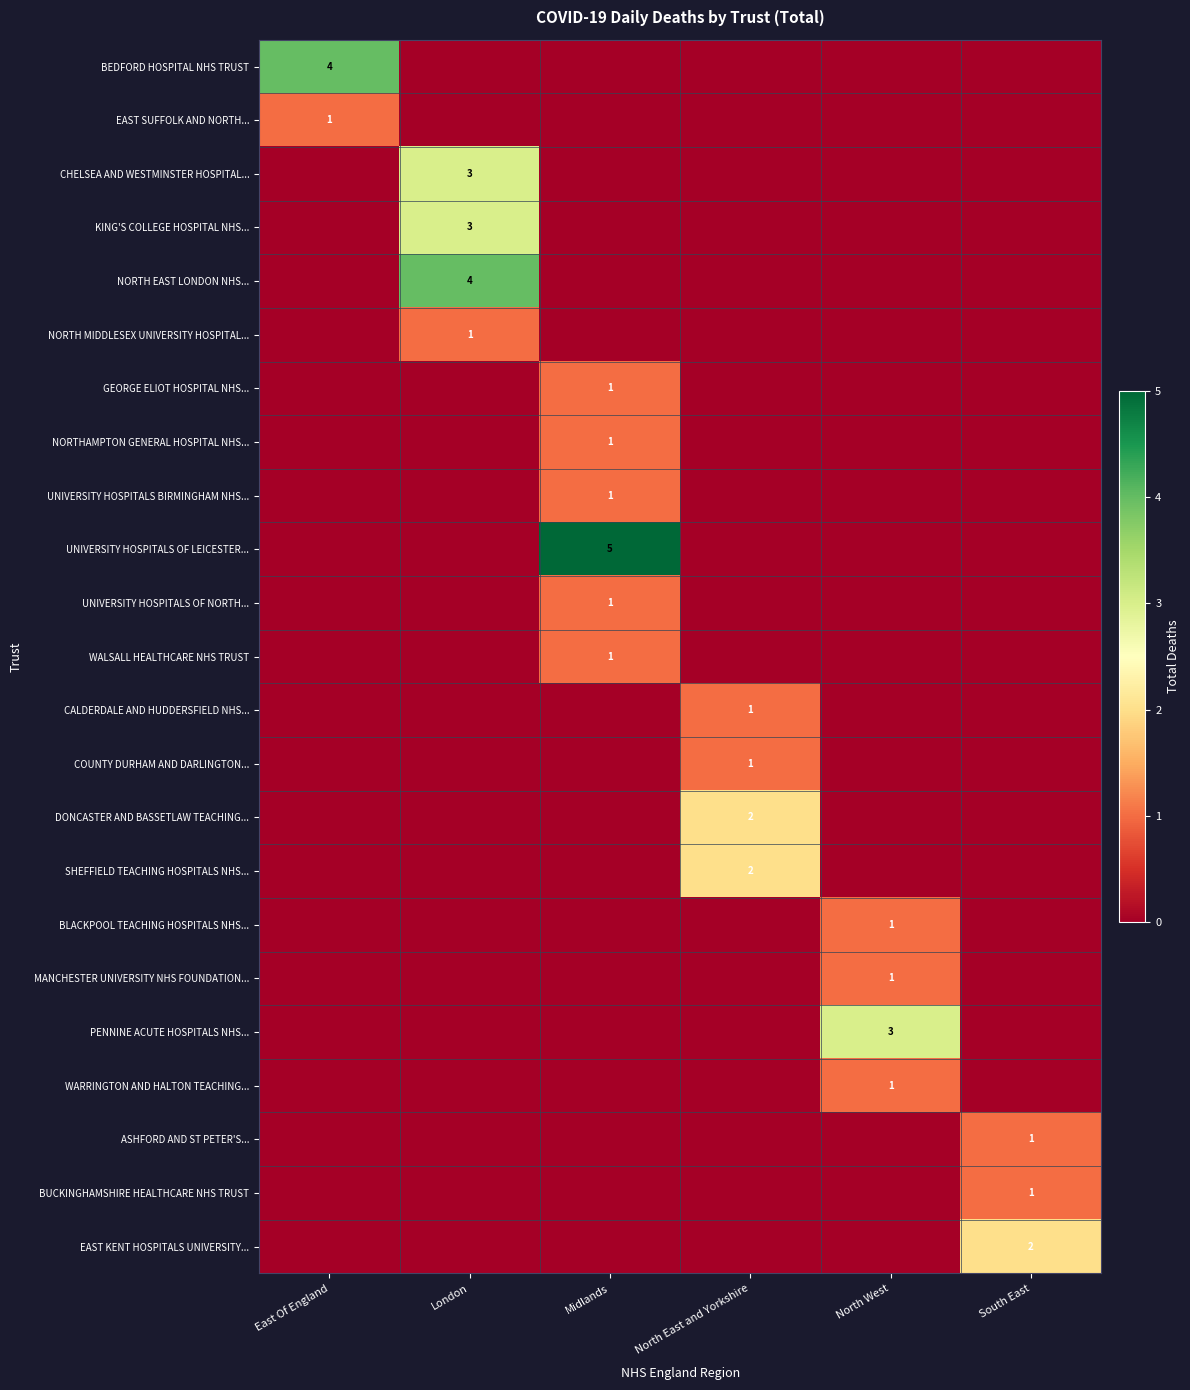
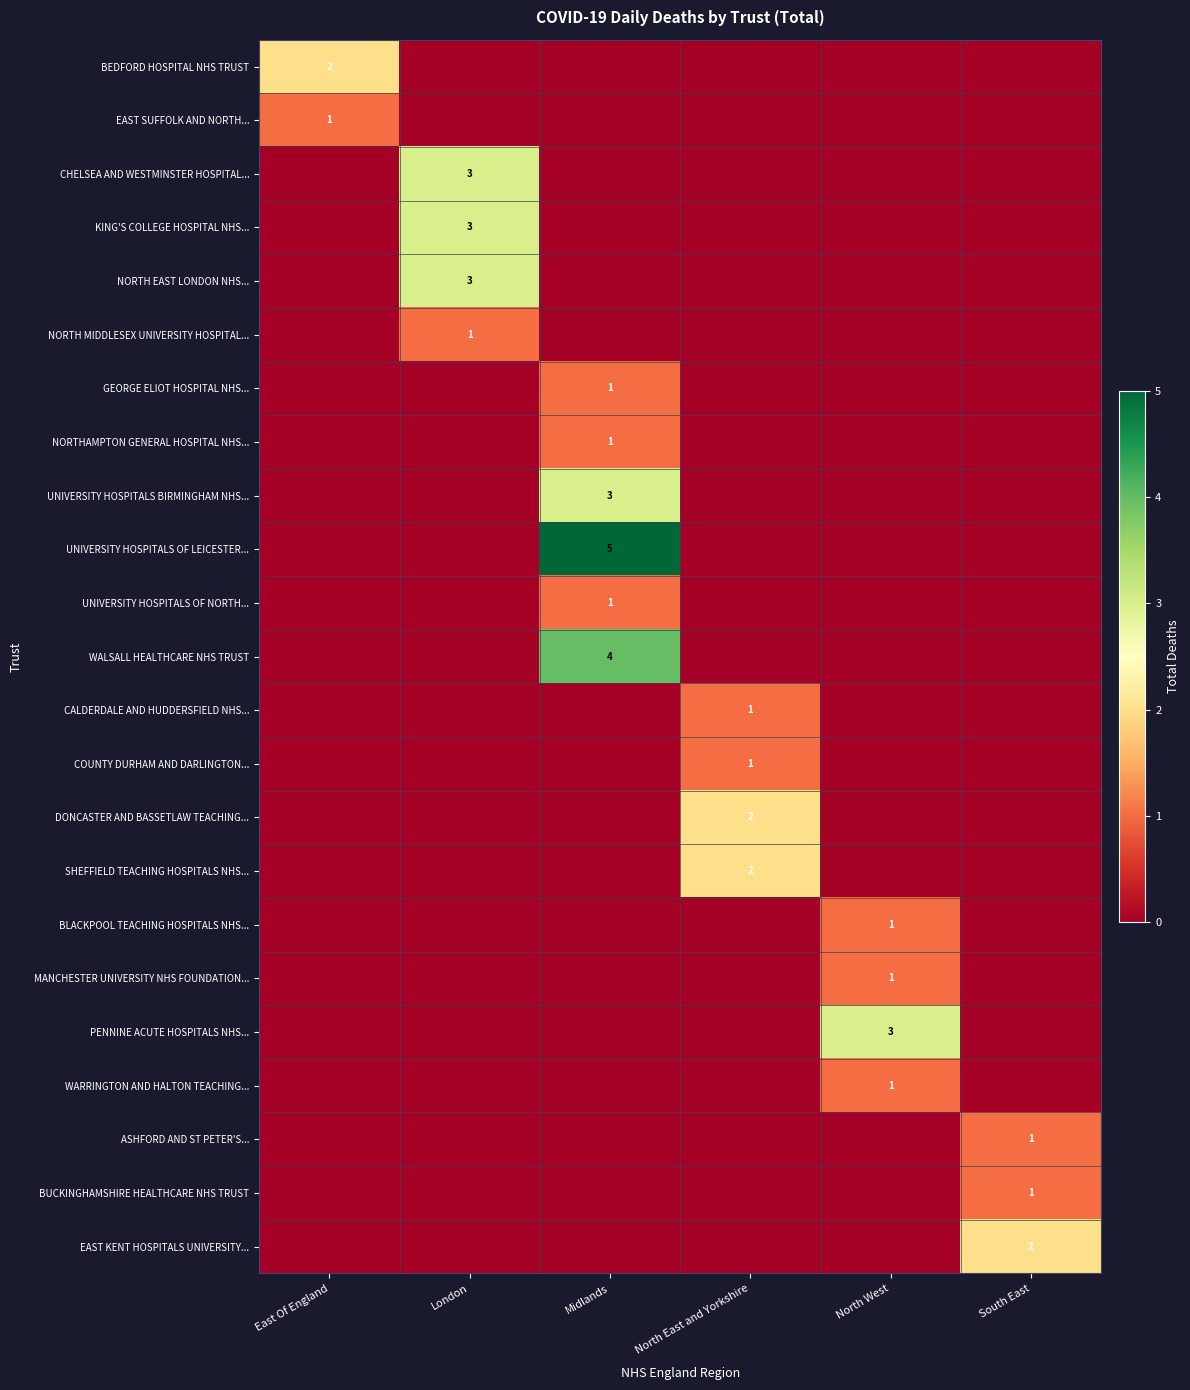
  {
    "BEDFORD HOSPITAL NHS TRUST": {
-     "East Of England": 4
+     "East Of England": 2
    },
    "EAST SUFFOLK AND NORTH...": {
      "East Of England": 1
    },
    "CHELSEA AND WESTMINSTER HOSPITAL...": {
      "London": 3
    },
    "KING'S COLLEGE HOSPITAL NHS...": {
      "London": 3
    },
    "NORTH EAST LONDON NHS...": {
-     "London": 4
+     "London": 3
    },
    "NORTH MIDDLESEX UNIVERSITY HOSPITAL...": {
      "London": 1
    },
    "GEORGE ELIOT HOSPITAL NHS...": {
      "Midlands": 1
    },
    "NORTHAMPTON GENERAL HOSPITAL NHS...": {
      "Midlands": 1
    },
    "UNIVERSITY HOSPITALS BIRMINGHAM NHS...": {
-     "Midlands": 1
+     "Midlands": 3
    },
    "UNIVERSITY HOSPITALS OF LEICESTER...": {
      "Midlands": 5
    },
    "UNIVERSITY HOSPITALS OF NORTH...": {
      "Midlands": 1
    },
    "WALSALL HEALTHCARE NHS TRUST": {
-     "Midlands": 1
+     "Midlands": 4
    },
    "CALDERDALE AND HUDDERSFIELD NHS...": {
      "North East and Yorkshire": 1
    },
    "COUNTY DURHAM AND DARLINGTON...": {
      "North East and Yorkshire": 1
    },
    "DONCASTER AND BASSETLAW TEACHING...": {
      "North East and Yorkshire": 2
    },
    "SHEFFIELD TEACHING HOSPITALS NHS...": {
      "North East and Yorkshire": 2
    },
    "BLACKPOOL TEACHING HOSPITALS NHS...": {
      "North West": 1
    },
    "MANCHESTER UNIVERSITY NHS FOUNDATION...": {
      "North West": 1
    },
    "PENNINE ACUTE HOSPITALS NHS...": {
      "North West": 3
    },
    "WARRINGTON AND HALTON TEACHING...": {
      "North West": 1
    },
    "ASHFORD AND ST PETER'S...": {
      "South East": 1
    },
    "BUCKINGHAMSHIRE HEALTHCARE NHS TRUST": {
      "South East": 1
    },
    "EAST KENT HOSPITALS UNIVERSITY...": {
      "South East": 2
    }
  }
